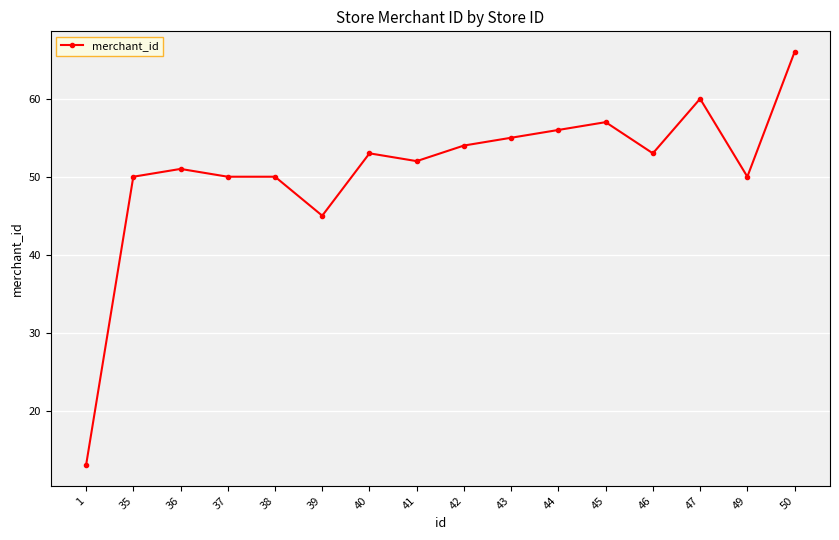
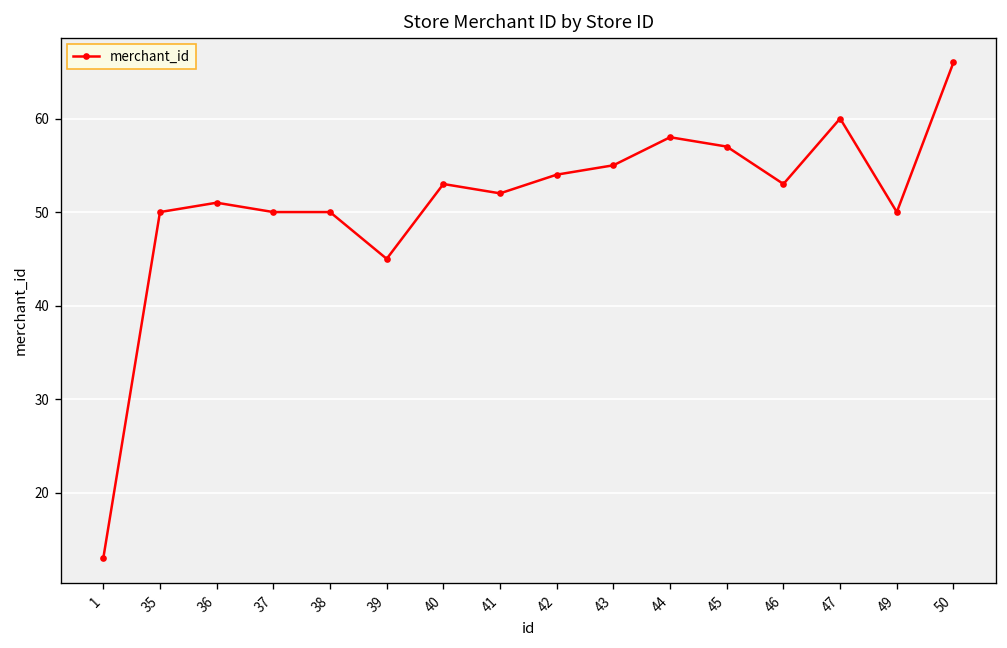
  {
    "1": 13,
    "35": 50,
    "36": 51,
    "37": 50,
    "38": 50,
    "39": 45,
    "40": 53,
    "41": 52,
    "42": 54,
    "43": 55,
-   "44": 56,
+   "44": 58,
    "45": 57,
    "46": 53,
    "47": 60,
    "49": 50,
    "50": 66
  }
